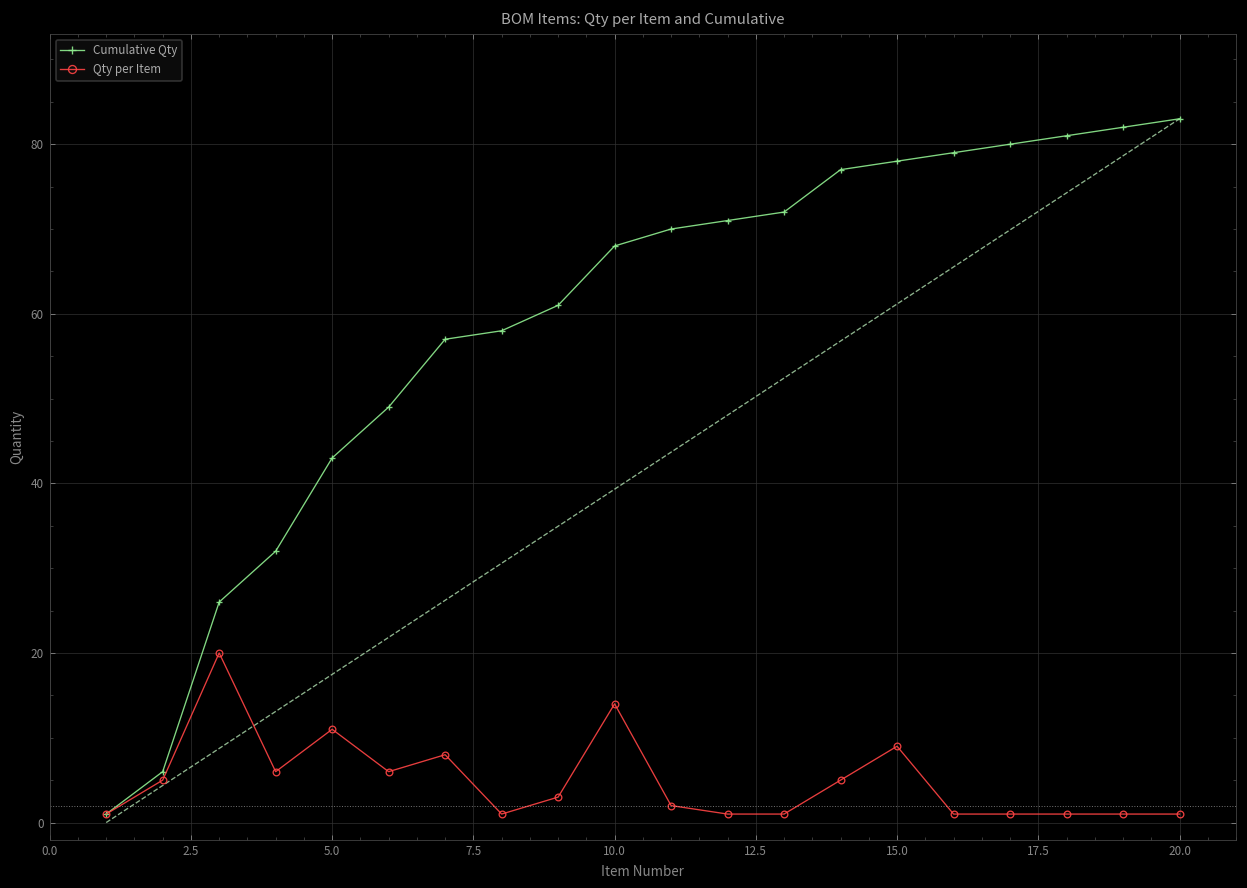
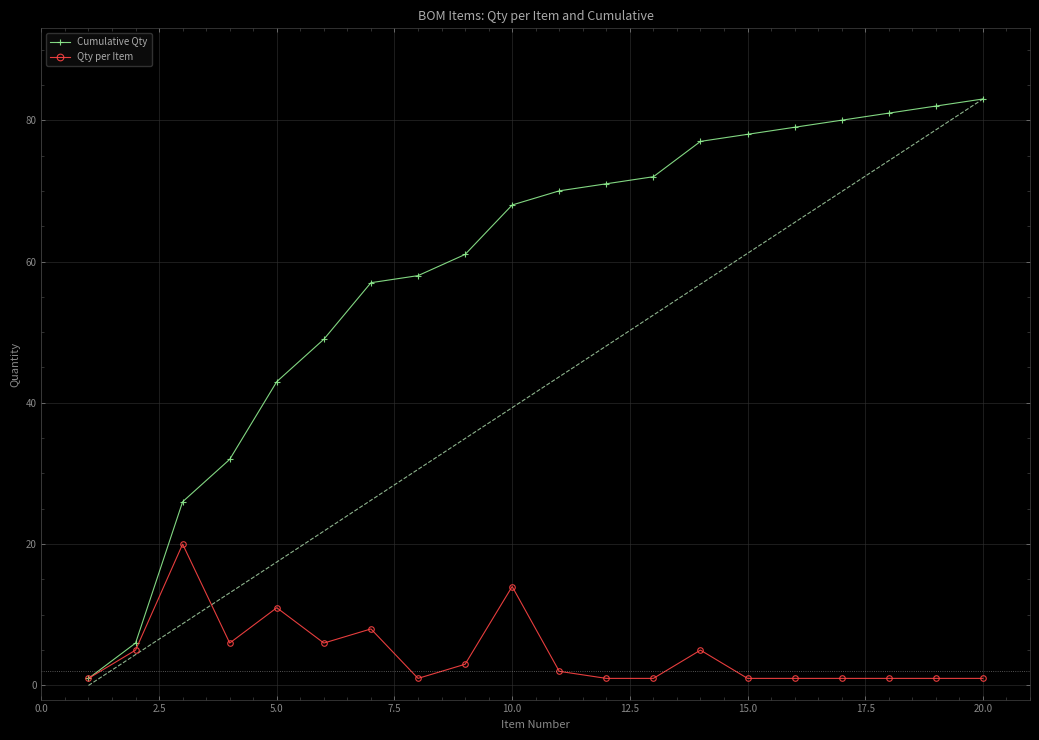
  {
    "Qty per Item": {
      "5.0": 11,
      "10.0": 14,
-     "15.0": 9,
+     "15.0": 1,
      "20.0": 1
    }
  }
